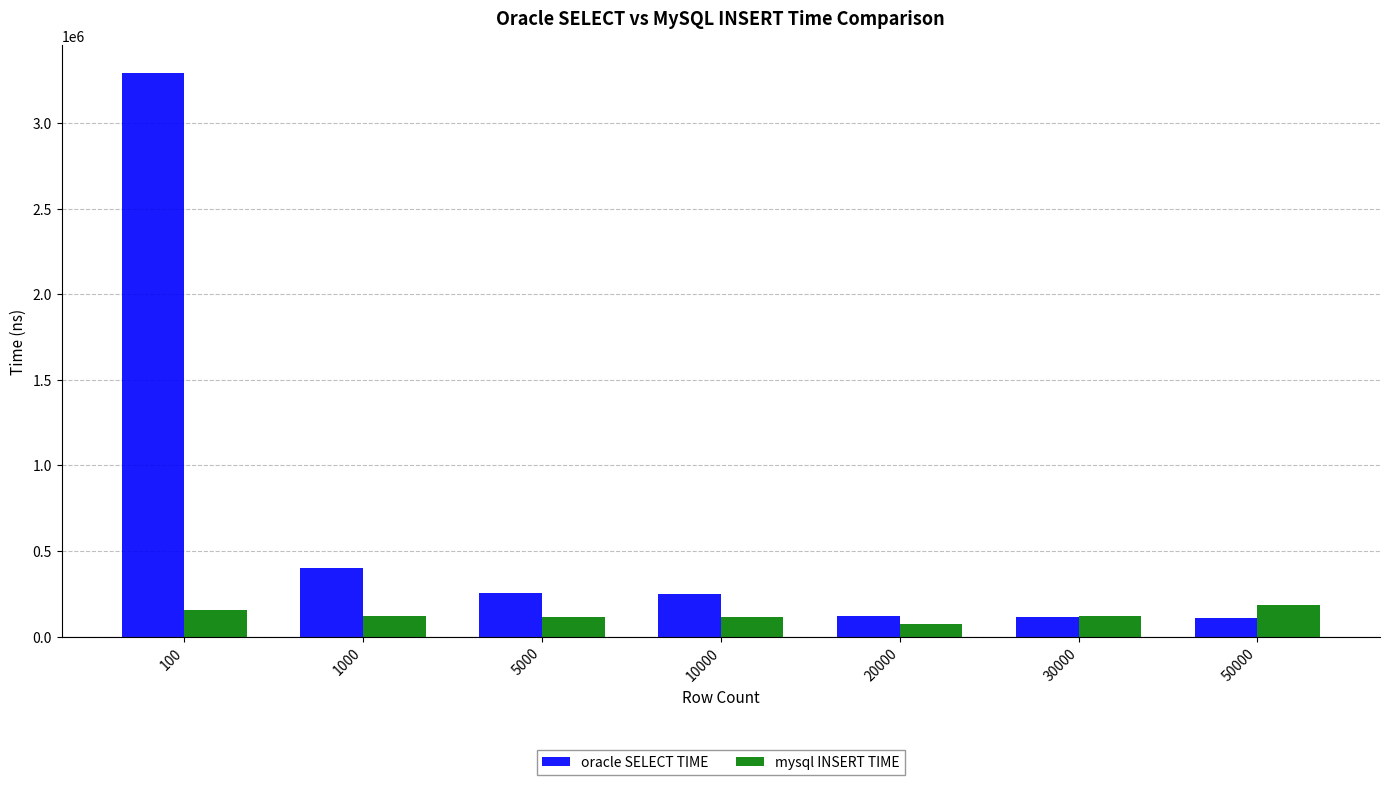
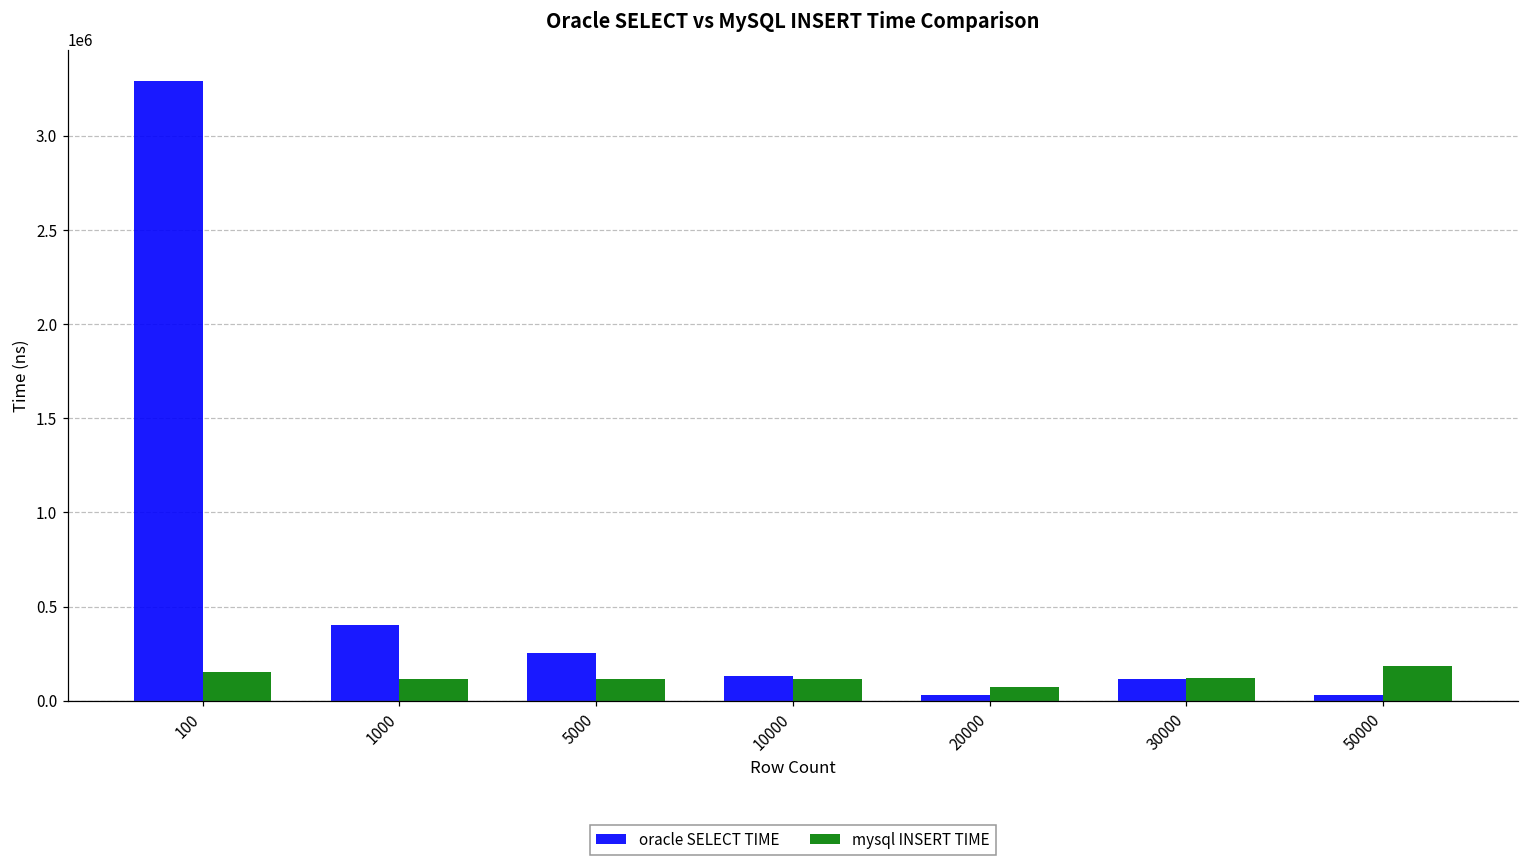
  {
    "oracle SELECT TIME": {
      "100": 3290000,
      "1000": 400000,
      "5000": 260000,
-     "10000": 250000,
-     "20000": 120000,
+     "10000": 130000,
+     "20000": 30000,
      "30000": 110000,
-     "50000": 110000
+     "50000": 30000
    },
    "mysql INSERT TIME": {
      "100": 150000,
      "1000": 120000,
      "5000": 120000,
      "10000": 120000,
      "20000": 70000,
      "30000": 120000,
      "50000": 180000
    }
  }
